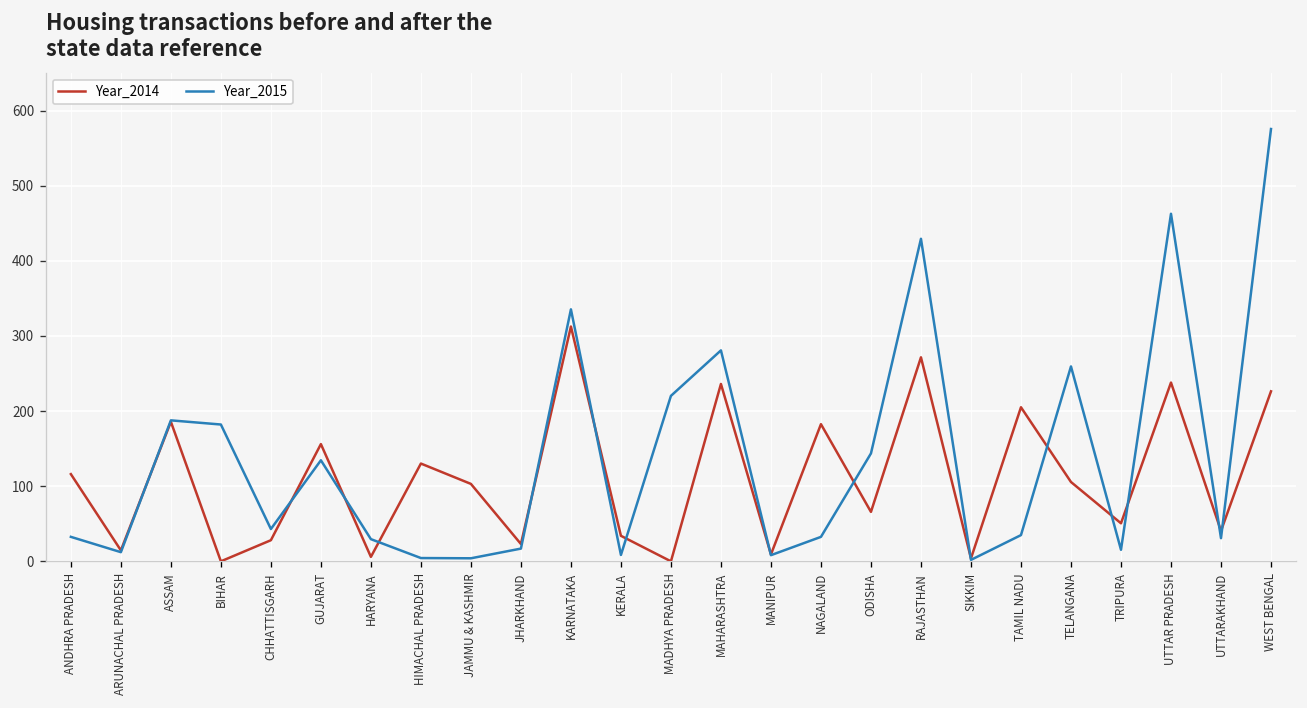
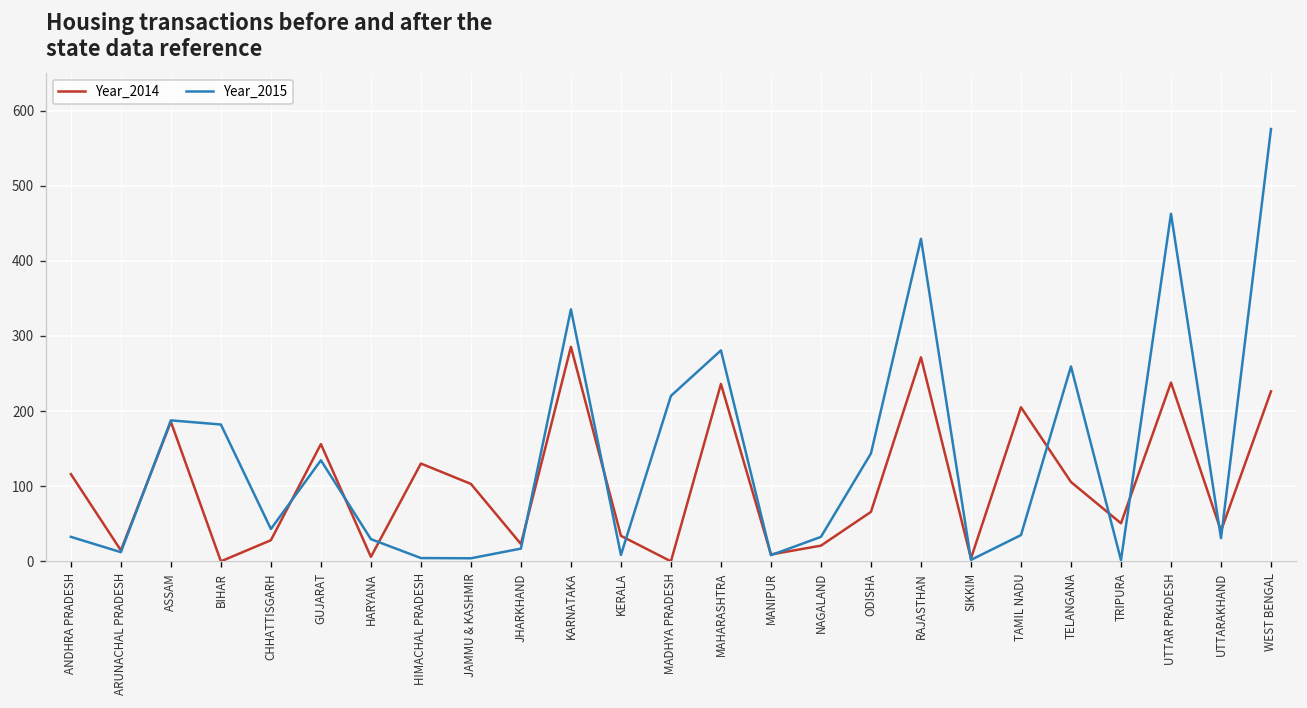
  {
    "Year_2014": {
      "ANDHRA PRADESH": 120,
      "BIHAR": 0,
      "CHHATTISGARH": 30,
      "GUJARAT": 160,
      "HARYANA": 10,
      "HIMACHAL PRADESH": 130,
      "JAMMU & KASHMIR": 100,
      "JHARKHAND": 20,
-     "KARNATAKA": 310,
+     "KARNATAKA": 290,
      "KERALA": 30,
      "MADHYA PRADESH": 0,
      "MAHARASHTRA": 240,
-     "NAGALAND": 180,
+     "NAGALAND": 20,
      "ODISHA": 70,
      "RAJASTHAN": 270,
      "TAMIL NADU": 210,
      "TELANGANA": 110,
      "TRIPURA": 50,
      "UTTAR PRADESH": 240,
      "UTTARAKHAND": 40,
      "WEST BENGAL": 230
    },
    "Year_2015": {
      "ANDHRA PRADESH": 30,
      "BIHAR": 180,
      "CHHATTISGARH": 40,
      "GUJARAT": 130,
      "HARYANA": 30,
      "HIMACHAL PRADESH": 0,
      "JAMMU & KASHMIR": 0,
      "JHARKHAND": 20,
      "KARNATAKA": 340,
      "KERALA": 10,
      "MADHYA PRADESH": 220,
      "MAHARASHTRA": 280,
      "NAGALAND": 30,
      "ODISHA": 140,
      "RAJASTHAN": 430,
      "TAMIL NADU": 30,
      "TELANGANA": 260,
-     "TRIPURA": 20,
+     "TRIPURA": 0,
      "UTTAR PRADESH": 460,
      "UTTARAKHAND": 30,
      "WEST BENGAL": 580
    }
  }
